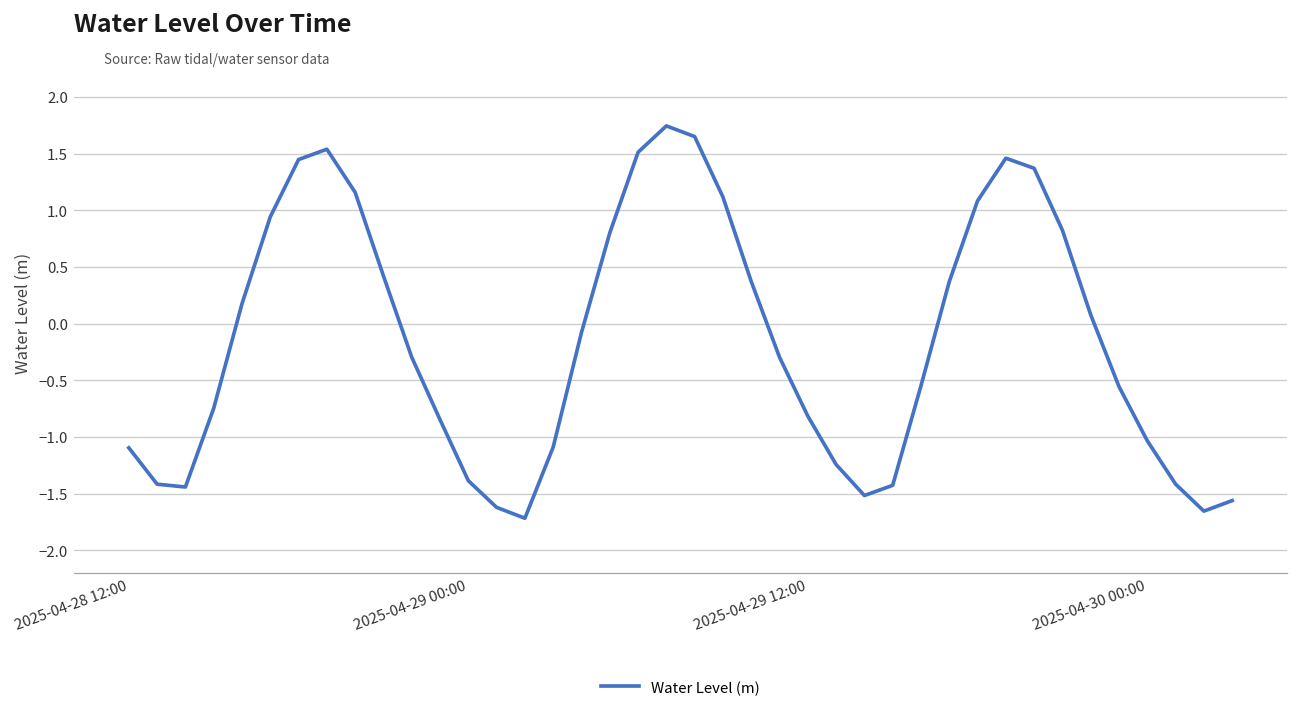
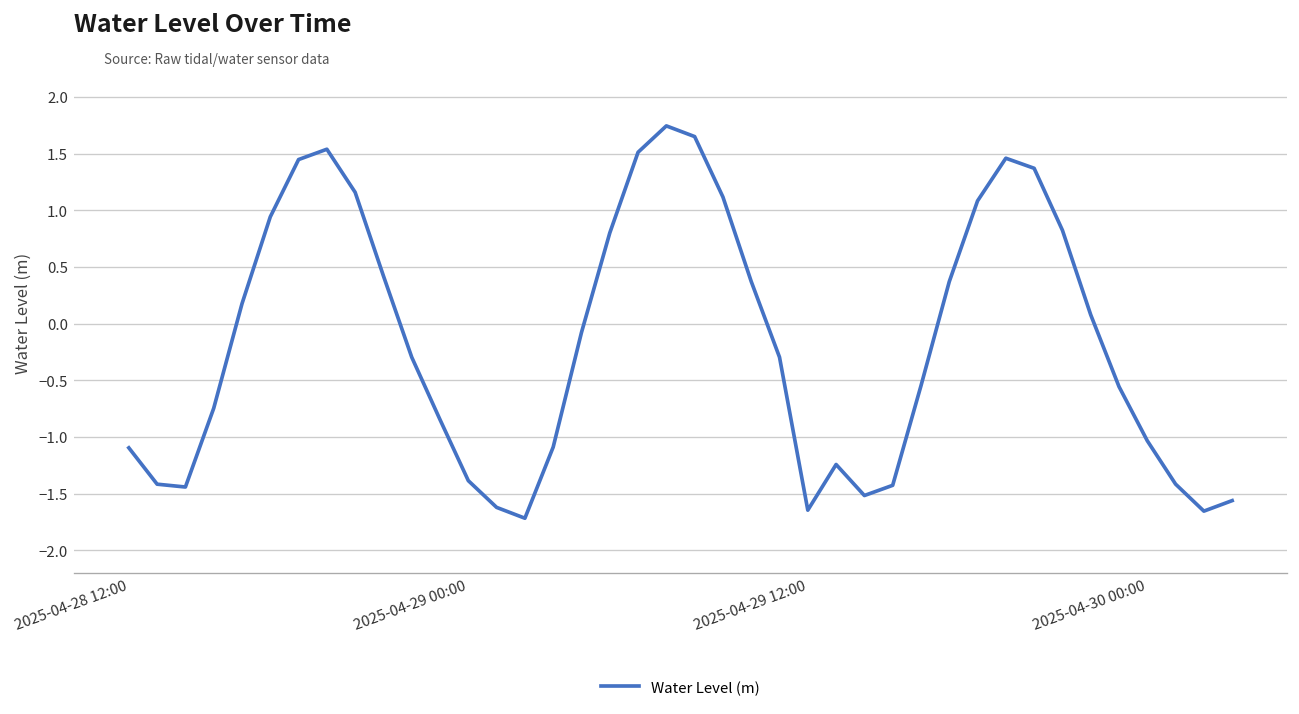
  {
    "2025-04-28 12:00": -1.1,
    "2025-04-29 00:00": -1.4,
-   "2025-04-29 12:00": -0.8,
+   "2025-04-29 12:00": -1.6,
    "2025-04-30 00:00": -1.0
  }
